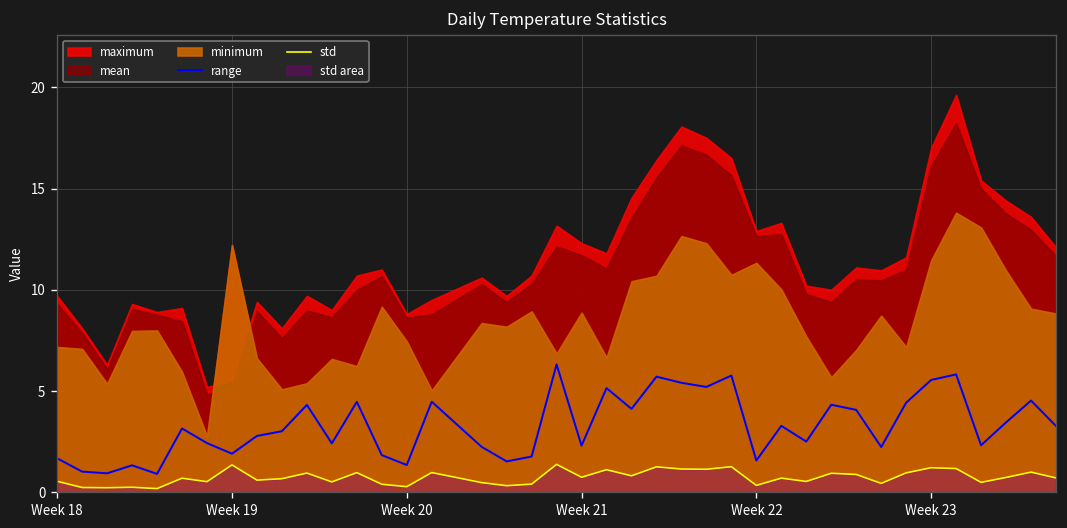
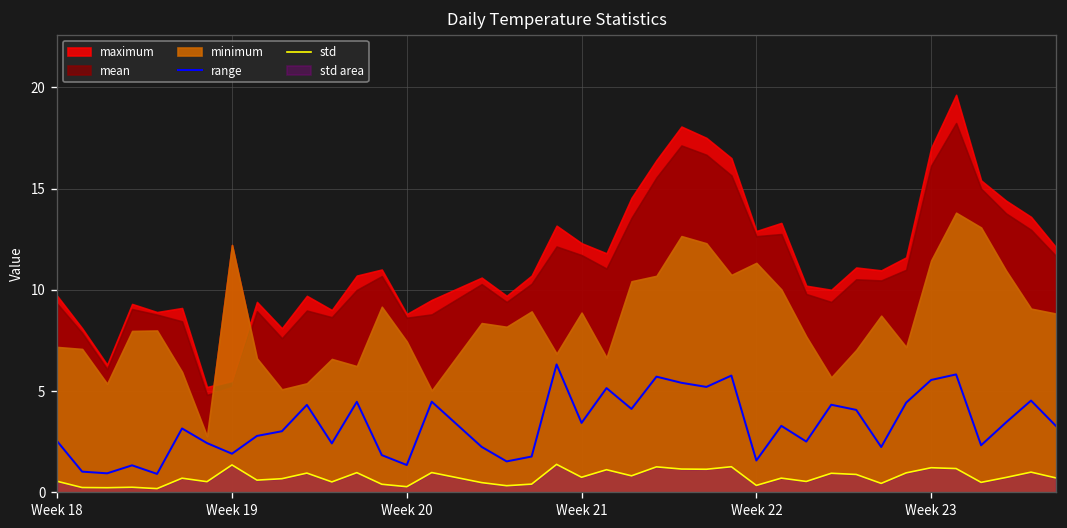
  {
    "range": {
-     "Week 18": 1.7,
+     "Week 18": 2.5,
      "Week 19": 1.9,
      "Week 20": 1.3,
-     "Week 21": 2.3,
+     "Week 21": 3.4,
      "Week 22": 1.6,
      "Week 23": 5.5
    },
    "std area": {
      "Week 18": 0.5,
      "Week 19": 1.4,
      "Week 20": 0.3,
      "Week 21": 0.7,
      "Week 22": 0.3,
      "Week 23": 1.2
    },
    "mean": {
      "Week 18": 9.3,
      "Week 19": 5.2,
      "Week 20": 8.6,
      "Week 21": 11.7,
      "Week 22": 12.6,
      "Week 23": 16.1
    },
    "minimum": {
      "Week 18": 7.2,
      "Week 20": 7.5,
      "Week 21": 8.9,
      "Week 22": 11.3,
      "Week 23": 11.5
    }
  }
